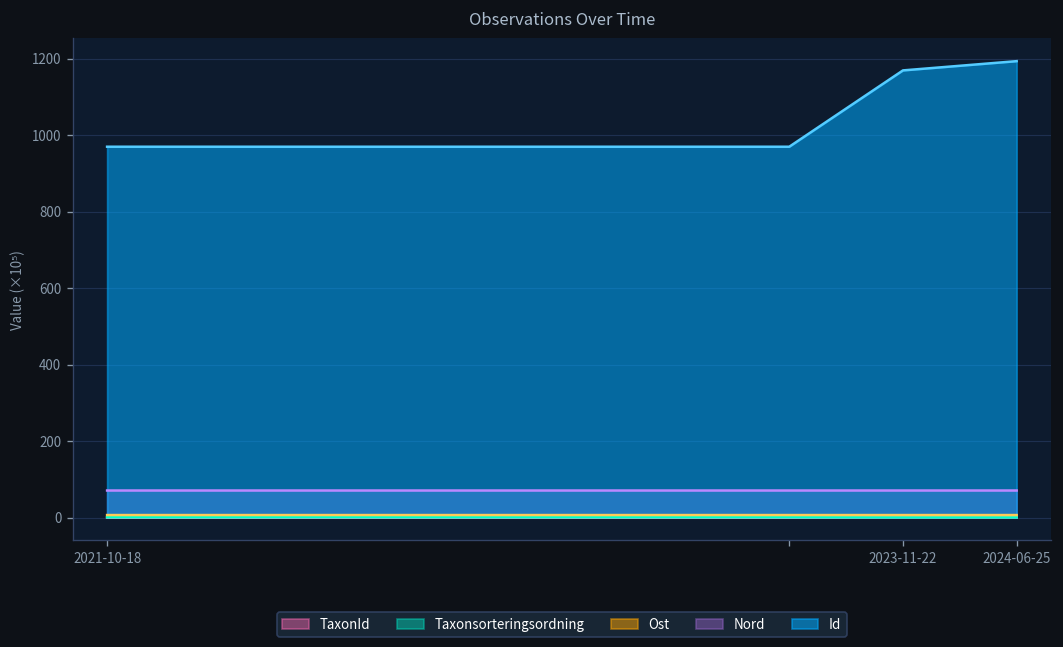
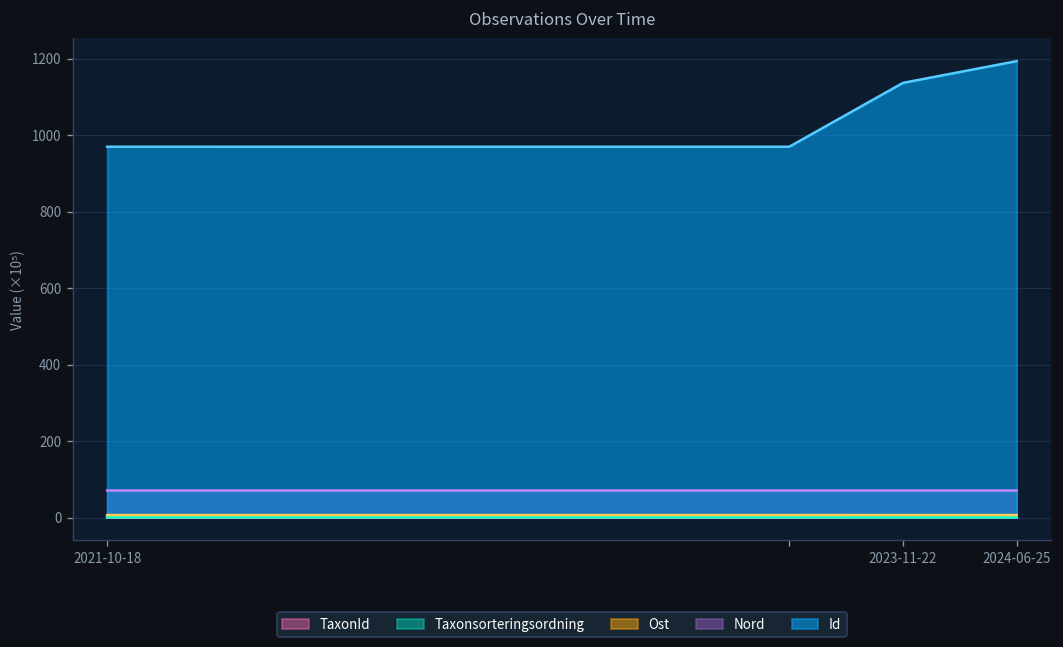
  {
    "Nord": {
      "2023-11-22": 70,
      "2024-06-25": 70
    },
    "Id": {
-     "2023-11-22": 1170,
+     "2023-11-22": 1140,
      "2024-06-25": 1190
    }
  }
